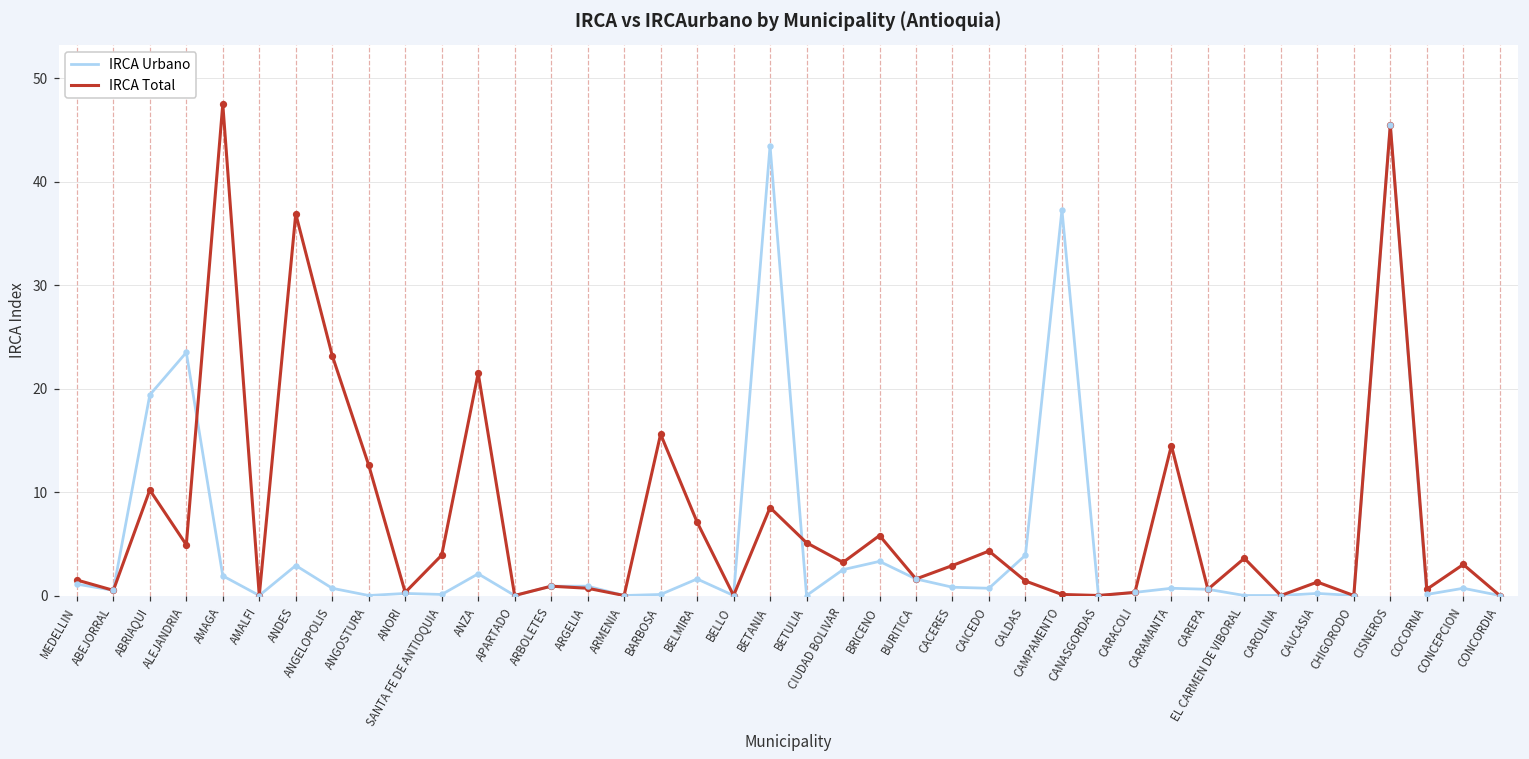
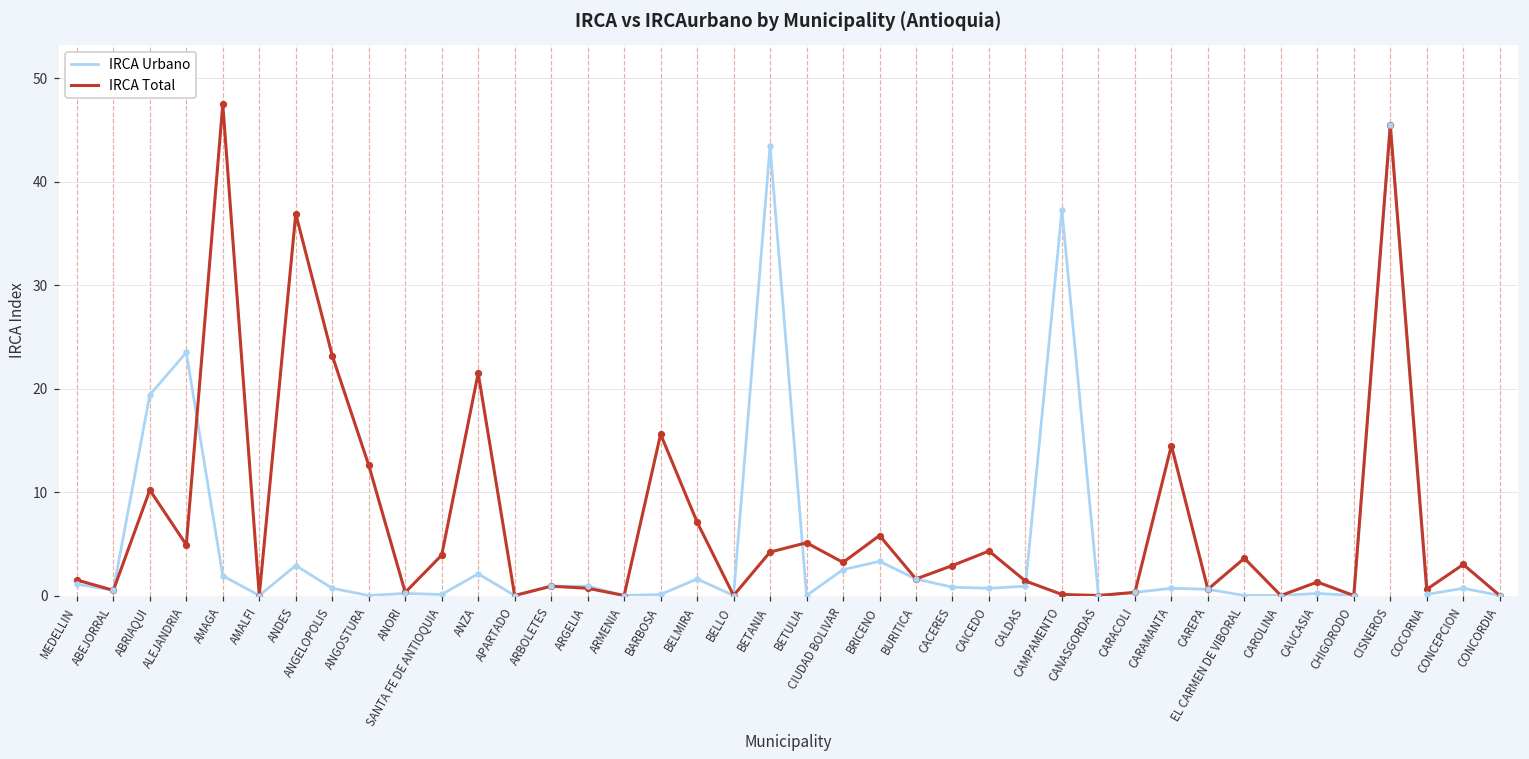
  {
    "IRCA Urbano": {
      "MEDELLIN": 1,
      "ABRIAQUI": 19,
      "ALEJANDRIA": 24,
      "AMAGA": 2,
      "ANDES": 3,
      "ANGELOPOLIS": 1,
      "ANGOSTURA": 0,
      "SANTA FE DE ANTIOQUIA": 0,
      "ANZA": 2,
      "BARBOSA": 0,
      "BELMIRA": 2,
      "BETANIA": 44,
      "BETULIA": 0,
      "CIUDAD BOLIVAR": 3,
      "BRICENO": 3,
      "CACERES": 1,
      "CAICEDO": 1,
-     "CALDAS": 4,
+     "CALDAS": 1,
      "CAMPAMENTO": 37,
      "CARAMANTA": 1,
      "EL CARMEN DE VIBORAL": 0,
      "CAUCASIA": 0,
      "COCORNA": 0,
      "CONCEPCION": 1
    },
    "IRCA Total": {
      "MEDELLIN": 2,
      "ABRIAQUI": 10,
      "ALEJANDRIA": 5,
      "AMAGA": 48,
      "ANDES": 37,
      "ANGELOPOLIS": 23,
      "ANGOSTURA": 13,
      "SANTA FE DE ANTIOQUIA": 4,
      "ANZA": 22,
      "BARBOSA": 16,
      "BELMIRA": 7,
-     "BETANIA": 9,
+     "BETANIA": 4,
      "BETULIA": 5,
      "CIUDAD BOLIVAR": 3,
      "BRICENO": 6,
      "CACERES": 3,
      "CAICEDO": 4,
      "CALDAS": 1,
      "CAMPAMENTO": 0,
      "CARAMANTA": 15,
      "EL CARMEN DE VIBORAL": 4,
      "CAUCASIA": 1,
      "COCORNA": 1,
      "CONCEPCION": 3
    }
  }
